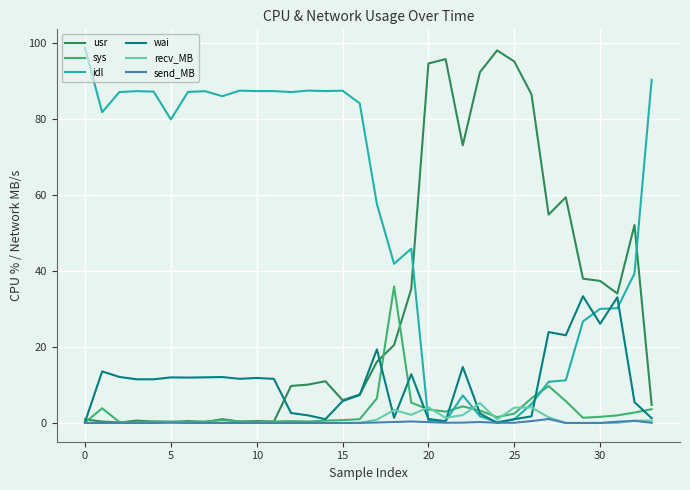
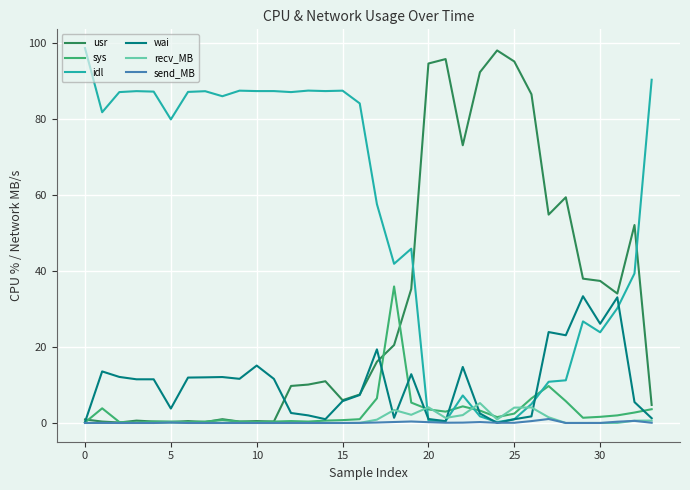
  {
    "idl": {
      "5": 80,
      "10": 87,
      "15": 88,
-     "30": 30
+     "30": 24
    },
    "wai": {
-     "5": 12,
-     "10": 12,
+     "5": 4,
+     "10": 15,
      "30": 26
    },
    "recv_MB": {
      "25": 4
    },
    "send_MB": {
      "25": 0
    }
  }
